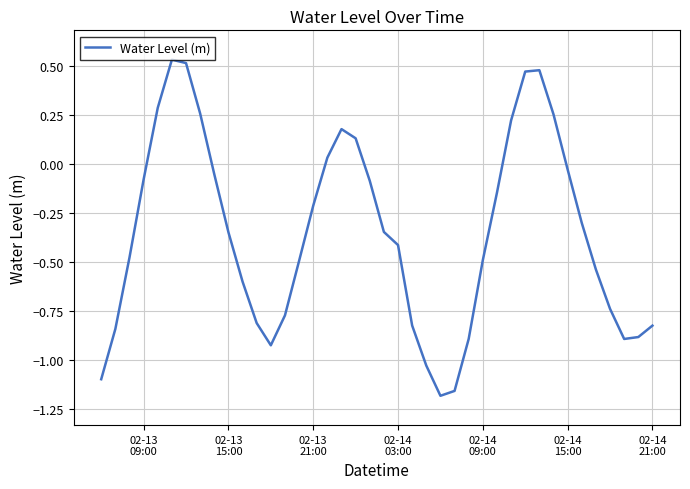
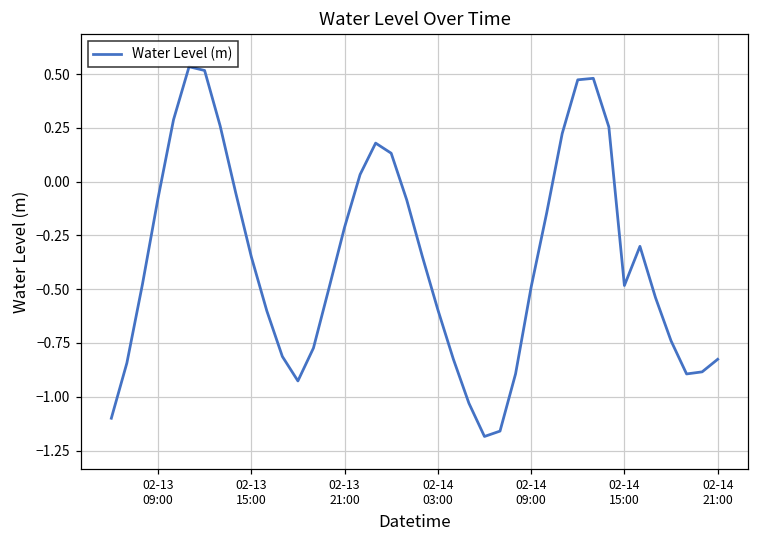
  {
    "02-13 09:00": -0.08,
    "02-13 15:00": -0.35,
    "02-13 21:00": -0.21,
-   "02-14 03:00": -0.41,
+   "02-14 03:00": -0.60,
    "02-14 09:00": -0.49,
-   "02-14 15:00": -0.03,
+   "02-14 15:00": -0.48,
    "02-14 21:00": -0.83
  }
